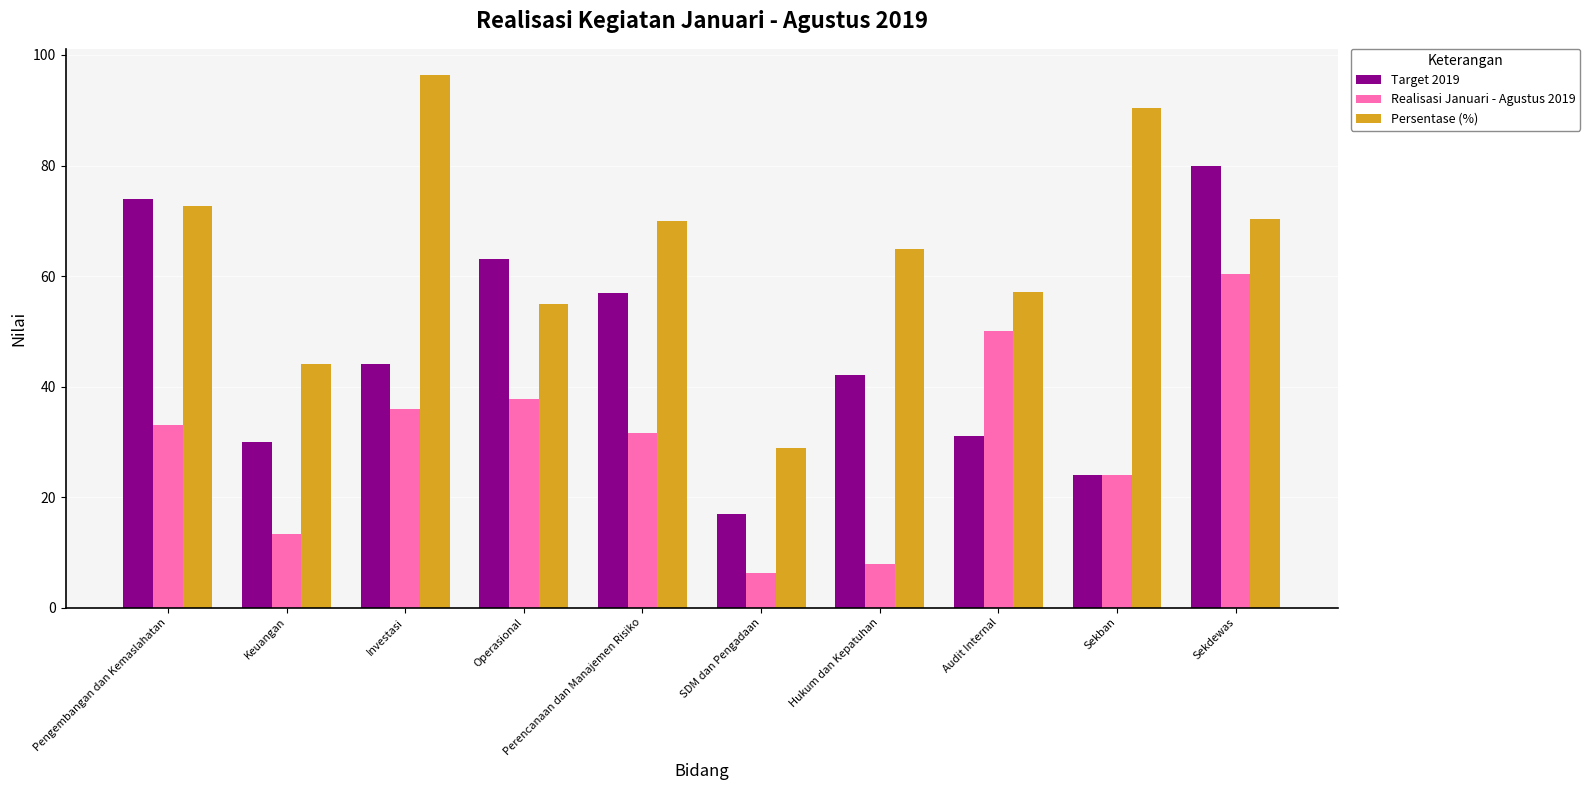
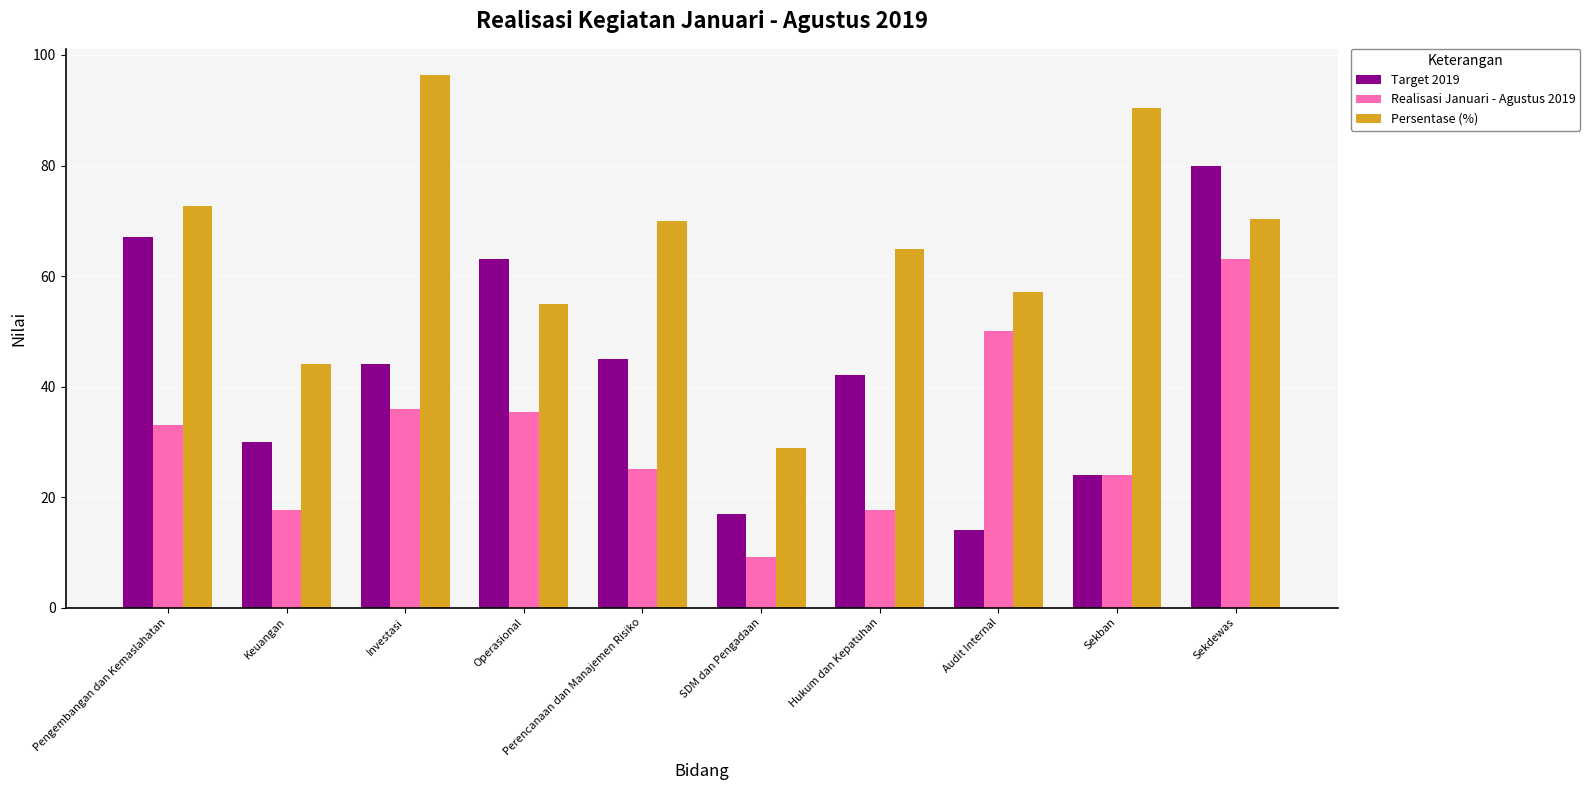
  {
    "Target 2019": {
-     "Pengembangan dan Kemaslahatan": 74,
+     "Pengembangan dan Kemaslahatan": 67,
      "Keuangan": 30,
      "Investasi": 44,
      "Operasional": 63,
-     "Perencanaan dan Manajemen Risiko": 57,
+     "Perencanaan dan Manajemen Risiko": 45,
      "SDM dan Pengadaan": 17,
      "Hukum dan Kepatuhan": 42,
-     "Audit Internal": 31,
+     "Audit Internal": 14,
      "Sekban": 24,
      "Sekdewas": 80
    },
    "Realisasi Januari - Agustus 2019": {
      "Pengembangan dan Kemaslahatan": 33,
-     "Keuangan": 13,
+     "Keuangan": 18,
      "Investasi": 36,
-     "Operasional": 38,
-     "Perencanaan dan Manajemen Risiko": 32,
-     "SDM dan Pengadaan": 6,
-     "Hukum dan Kepatuhan": 8,
+     "Operasional": 35,
+     "Perencanaan dan Manajemen Risiko": 25,
+     "SDM dan Pengadaan": 9,
+     "Hukum dan Kepatuhan": 18,
      "Audit Internal": 50,
      "Sekban": 24,
-     "Sekdewas": 60
+     "Sekdewas": 63
    },
    "Persentase (%)": {
      "Pengembangan dan Kemaslahatan": 73,
      "Keuangan": 44,
      "Investasi": 96,
      "Operasional": 55,
      "Perencanaan dan Manajemen Risiko": 70,
      "SDM dan Pengadaan": 29,
      "Hukum dan Kepatuhan": 65,
      "Audit Internal": 57,
      "Sekban": 90,
      "Sekdewas": 70
    }
  }
